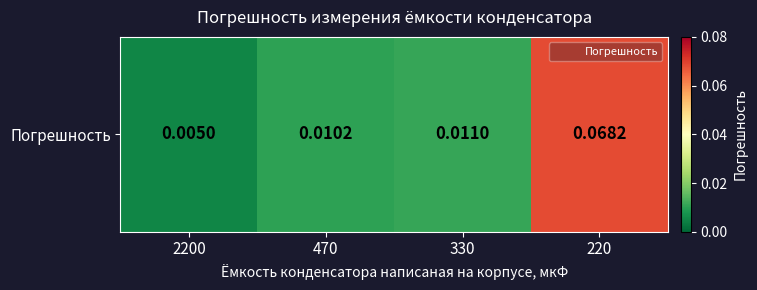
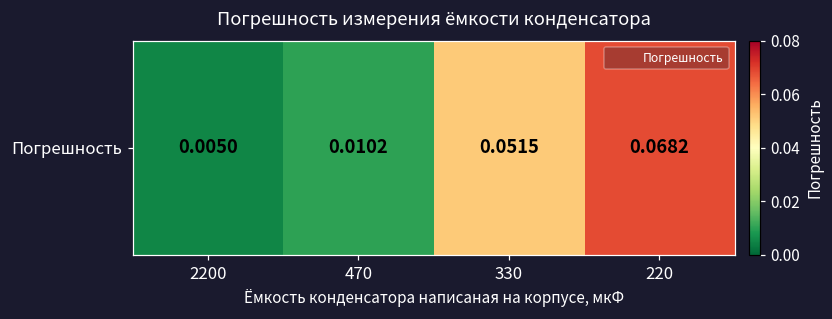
  {
    "Погрешность": {
      "2200": 0.0050,
      "470": 0.0102,
-     "330": 0.0110,
+     "330": 0.0515,
      "220": 0.0682
    }
  }
